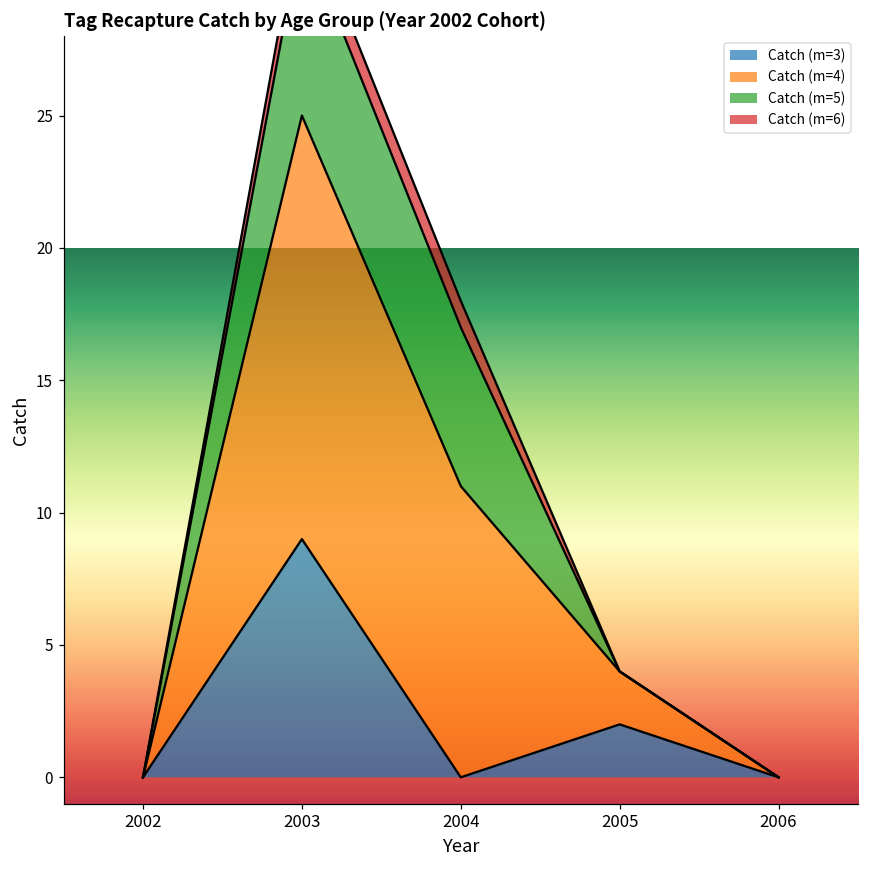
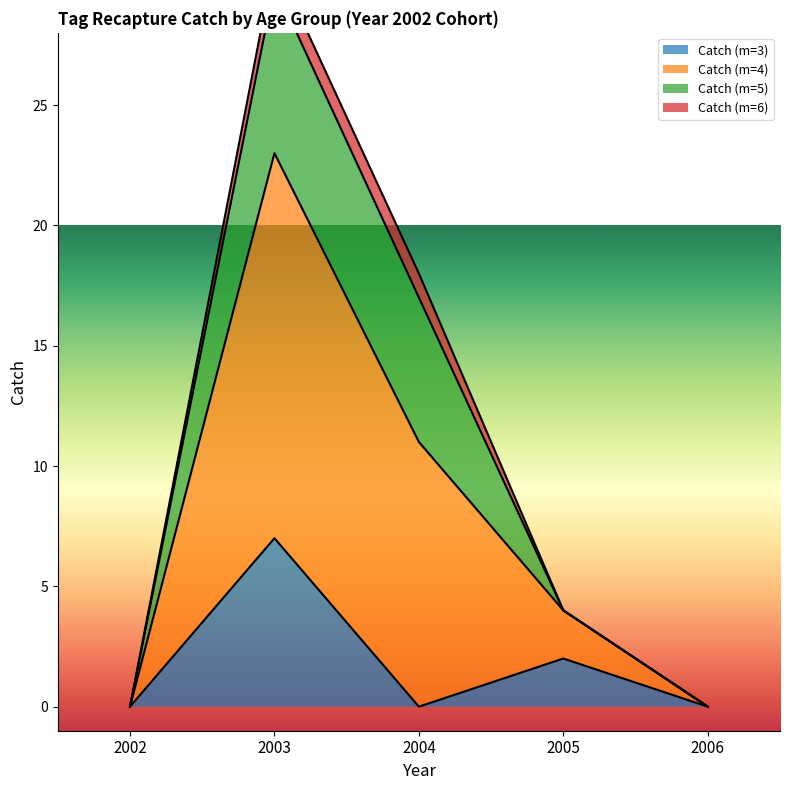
  {
    "Catch (m=3)": {
-     "2003": 9,
+     "2003": 7,
      "2004": 0,
      "2005": 2
    },
    "Catch (m=4)": {
      "2003": 16,
      "2004": 11
    },
    "Catch (m=5)": {
      "2004": 6
    },
    "Catch (m=6)": {
      "2004": 1
    }
  }
